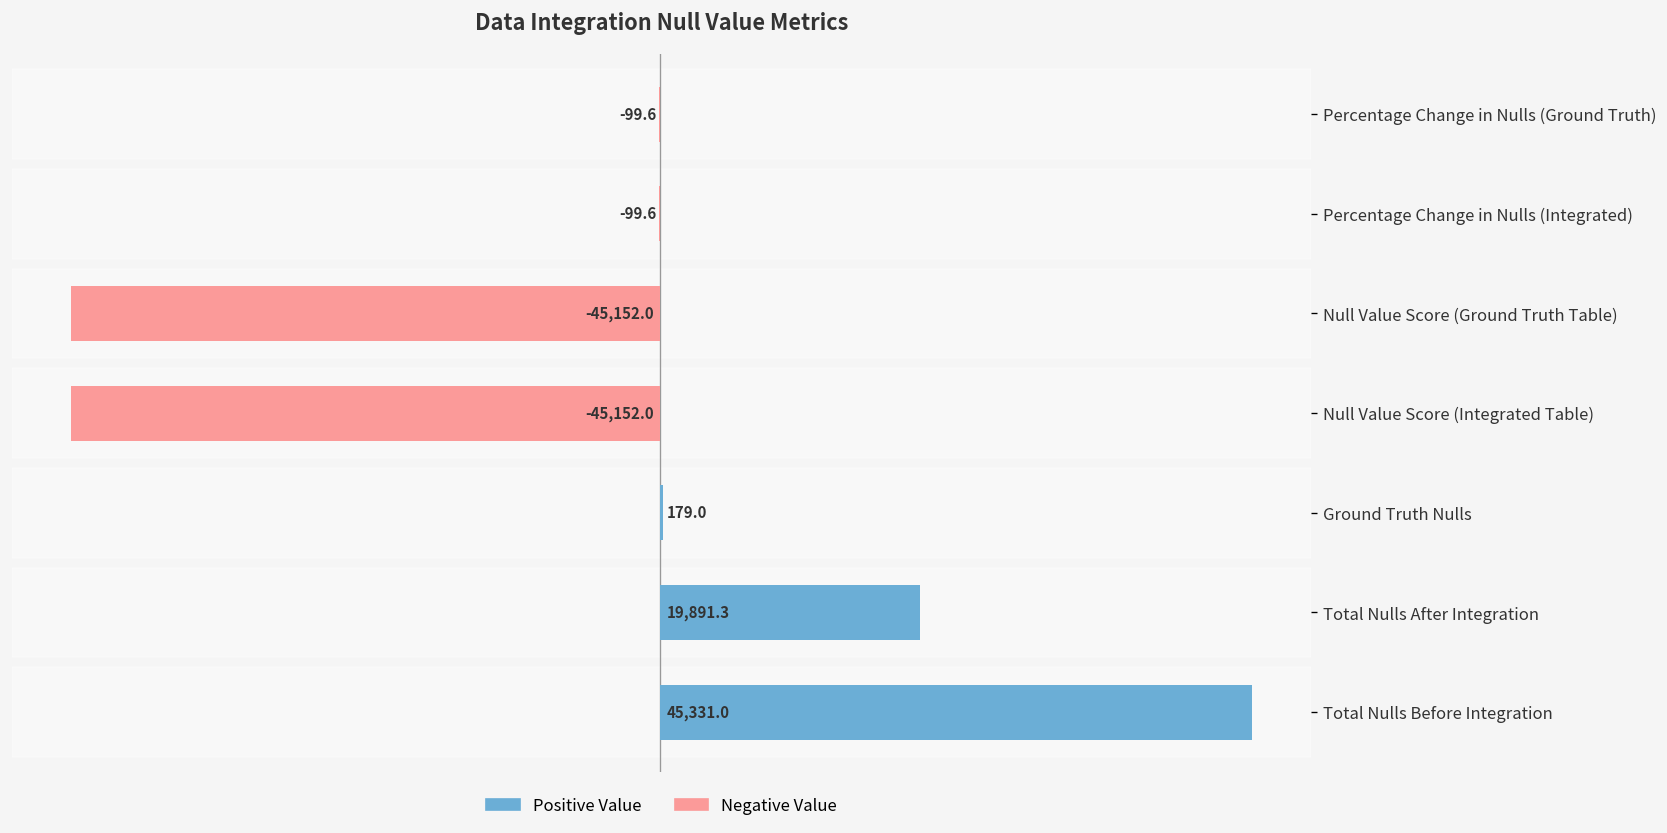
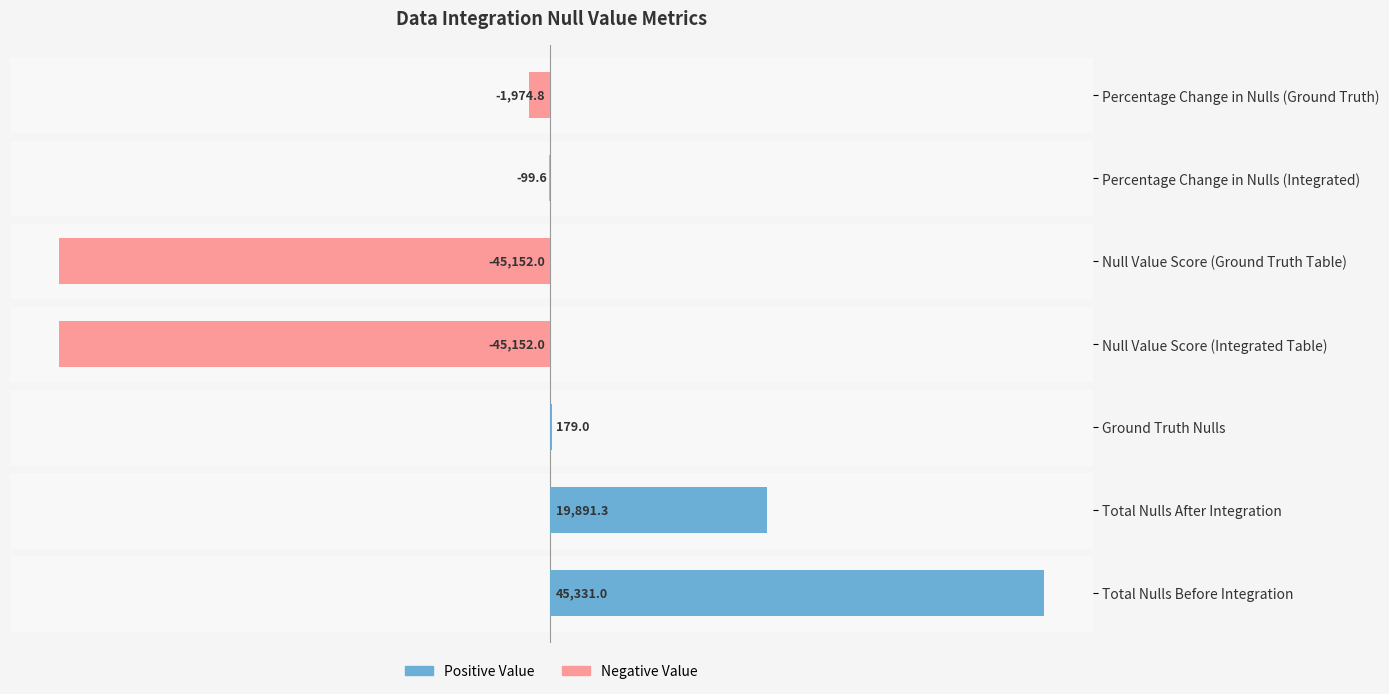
  {
    "Positive Value": {
      "Ground Truth Nulls": "179.0",
      "Total Nulls After Integration": "19,891.3",
      "Total Nulls Before Integration": "45,331.0"
    },
    "Negative Value": {
-     "Percentage Change in Nulls (Ground Truth)": "-99.6",
+     "Percentage Change in Nulls (Ground Truth)": "-1,974.8",
      "Percentage Change in Nulls (Integrated)": "-99.6",
      "Null Value Score (Ground Truth Table)": "-45,152.0",
      "Null Value Score (Integrated Table)": "-45,152.0"
    }
  }
